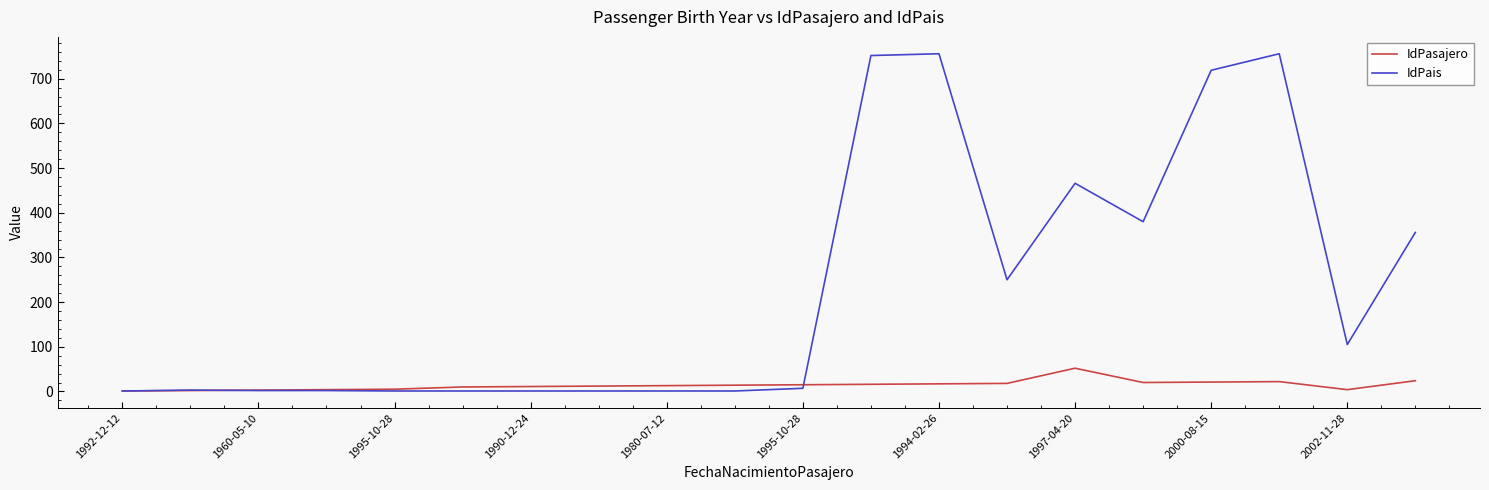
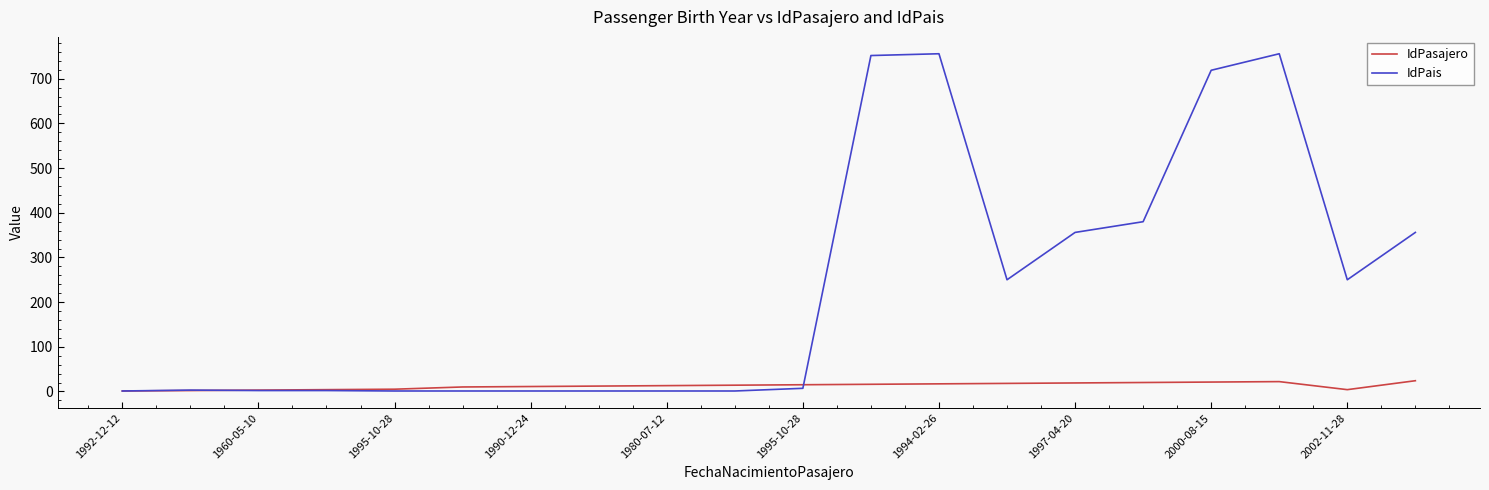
  {
    "IdPasajero": {
      "1994-02-26": 20,
-     "1997-04-20": 50,
+     "1997-04-20": 20,
      "2000-08-15": 20,
      "2002-11-28": 0
    },
    "IdPais": {
      "1994-02-26": 760,
-     "1997-04-20": 470,
+     "1997-04-20": 360,
      "2000-08-15": 720,
-     "2002-11-28": 110
+     "2002-11-28": 250
    }
  }
